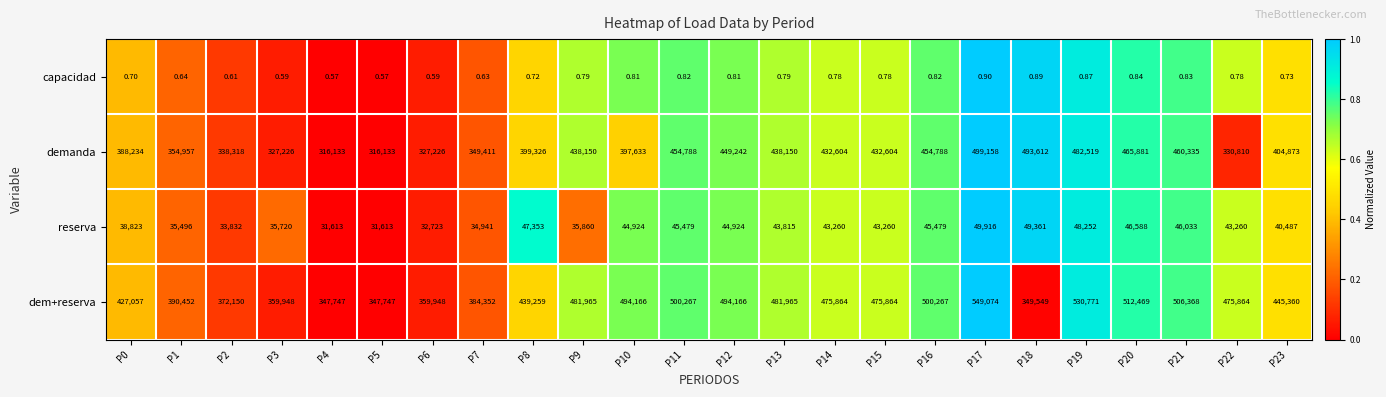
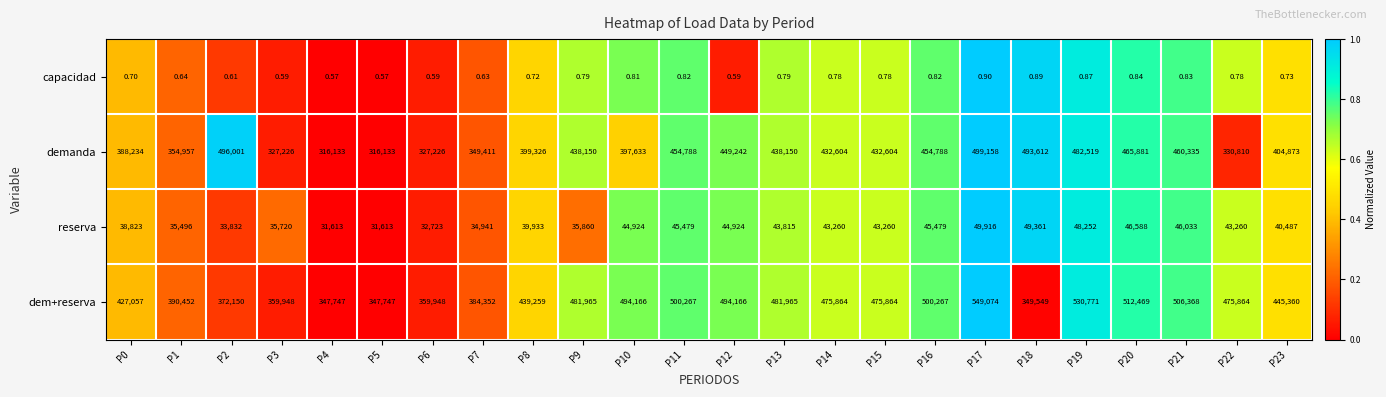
  {
    "capacidad": {
      "P0": "0.70",
      "P1": "0.64",
      "P2": "0.61",
      "P3": "0.59",
      "P4": "0.57",
      "P5": "0.57",
      "P6": "0.59",
      "P7": "0.63",
      "P8": "0.72",
      "P9": "0.79",
      "P10": "0.81",
      "P11": "0.82",
-     "P12": "0.81",
+     "P12": "0.59",
      "P13": "0.79",
      "P14": "0.78",
      "P15": "0.78",
      "P16": "0.82",
      "P17": "0.90",
      "P18": "0.89",
      "P19": "0.87",
      "P20": "0.84",
      "P21": "0.83",
      "P22": "0.78",
      "P23": "0.73"
    },
    "demanda": {
      "P0": "388,234",
      "P1": "354,957",
-     "P2": "338,318",
+     "P2": "496,001",
      "P3": "327,226",
      "P4": "316,133",
      "P5": "316,133",
      "P6": "327,226",
      "P7": "349,411",
      "P8": "399,326",
      "P9": "438,150",
      "P10": "397,633",
      "P11": "454,788",
      "P12": "449,242",
      "P13": "438,150",
      "P14": "432,604",
      "P15": "432,604",
      "P16": "454,788",
      "P17": "499,158",
      "P18": "493,612",
      "P19": "482,519",
      "P20": "465,881",
      "P21": "460,335",
      "P22": "330,810",
      "P23": "404,873"
    },
    "reserva": {
      "P0": "38,823",
      "P1": "35,496",
      "P2": "33,832",
      "P3": "35,720",
      "P4": "31,613",
      "P5": "31,613",
      "P6": "32,723",
      "P7": "34,941",
-     "P8": "47,353",
+     "P8": "39,933",
      "P9": "35,860",
      "P10": "44,924",
      "P11": "45,479",
      "P12": "44,924",
      "P13": "43,815",
      "P14": "43,260",
      "P15": "43,260",
      "P16": "45,479",
      "P17": "49,916",
      "P18": "49,361",
      "P19": "48,252",
      "P20": "46,588",
      "P21": "46,033",
      "P22": "43,260",
      "P23": "40,487"
    },
    "dem+reserva": {
      "P0": "427,057",
      "P1": "390,452",
      "P2": "372,150",
      "P3": "359,948",
      "P4": "347,747",
      "P5": "347,747",
      "P6": "359,948",
      "P7": "384,352",
      "P8": "439,259",
      "P9": "481,965",
      "P10": "494,166",
      "P11": "500,267",
      "P12": "494,166",
      "P13": "481,965",
      "P14": "475,864",
      "P15": "475,864",
      "P16": "500,267",
      "P17": "549,074",
      "P18": "349,549",
      "P19": "530,771",
      "P20": "512,469",
      "P21": "506,368",
      "P22": "475,864",
      "P23": "445,360"
    }
  }
